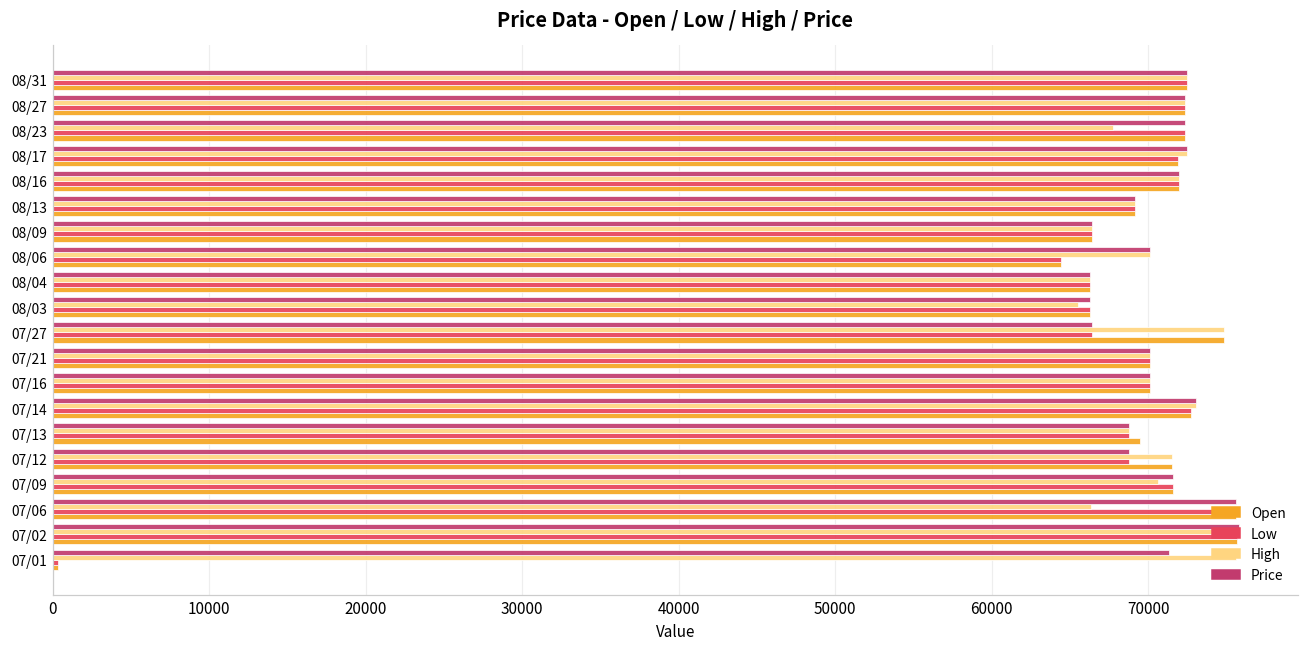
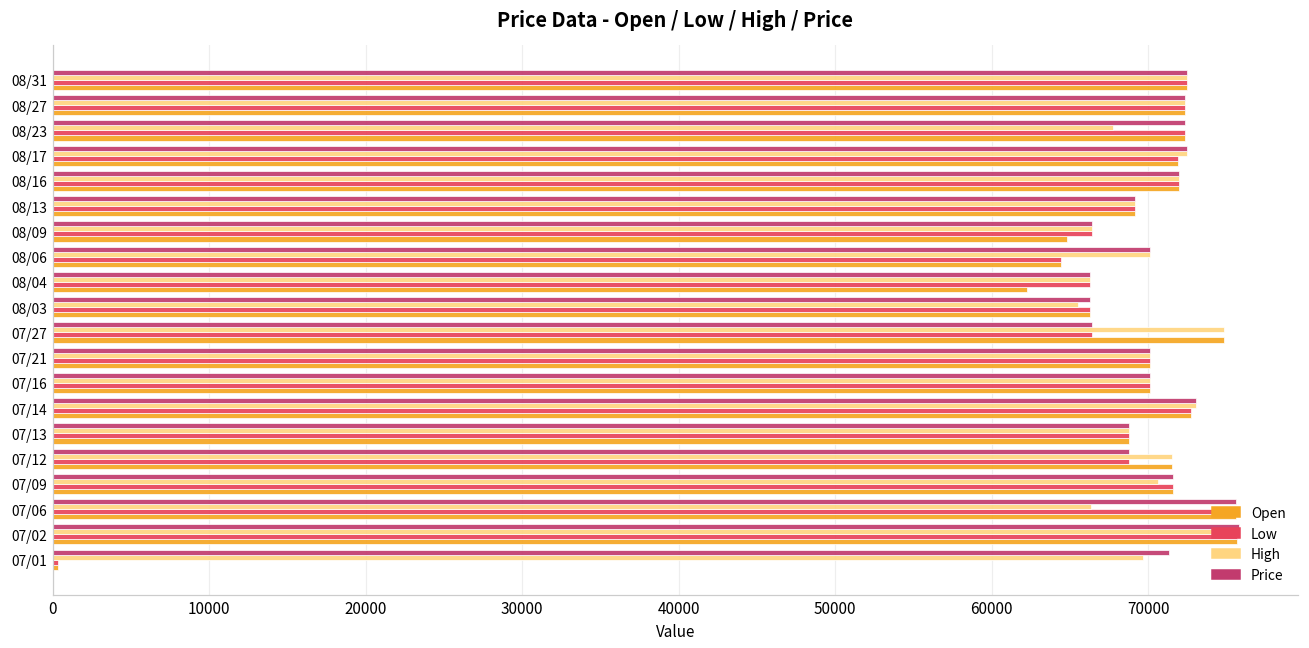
  {
    "Open": {
      "08/31": 72500,
      "08/27": 72400,
      "08/23": 72400,
      "08/17": 71900,
      "08/16": 72000,
      "08/13": 69100,
-     "08/09": 66400,
+     "08/09": 64800,
      "08/06": 64400,
-     "08/04": 66300,
+     "08/04": 62200,
      "08/03": 66300,
      "07/27": 74800,
      "07/21": 70100,
      "07/16": 70100,
      "07/14": 72700,
-     "07/13": 69500,
+     "07/13": 68800,
      "07/12": 71500,
      "07/09": 71600,
      "07/06": 75600,
      "07/02": 75700,
      "07/01": 300
    },
    "High": {
      "08/31": 72500,
      "08/27": 72400,
      "08/23": 67700,
      "08/17": 72500,
      "08/16": 72000,
      "08/13": 69100,
      "08/09": 66400,
      "08/06": 70100,
      "08/04": 66300,
      "08/03": 65500,
      "07/27": 74800,
      "07/21": 70100,
      "07/16": 70100,
      "07/14": 73000,
      "07/13": 68800,
      "07/12": 71500,
      "07/09": 70600,
      "07/06": 66300,
      "07/02": 75800,
-     "07/01": 75600
+     "07/01": 69700
    }
  }
